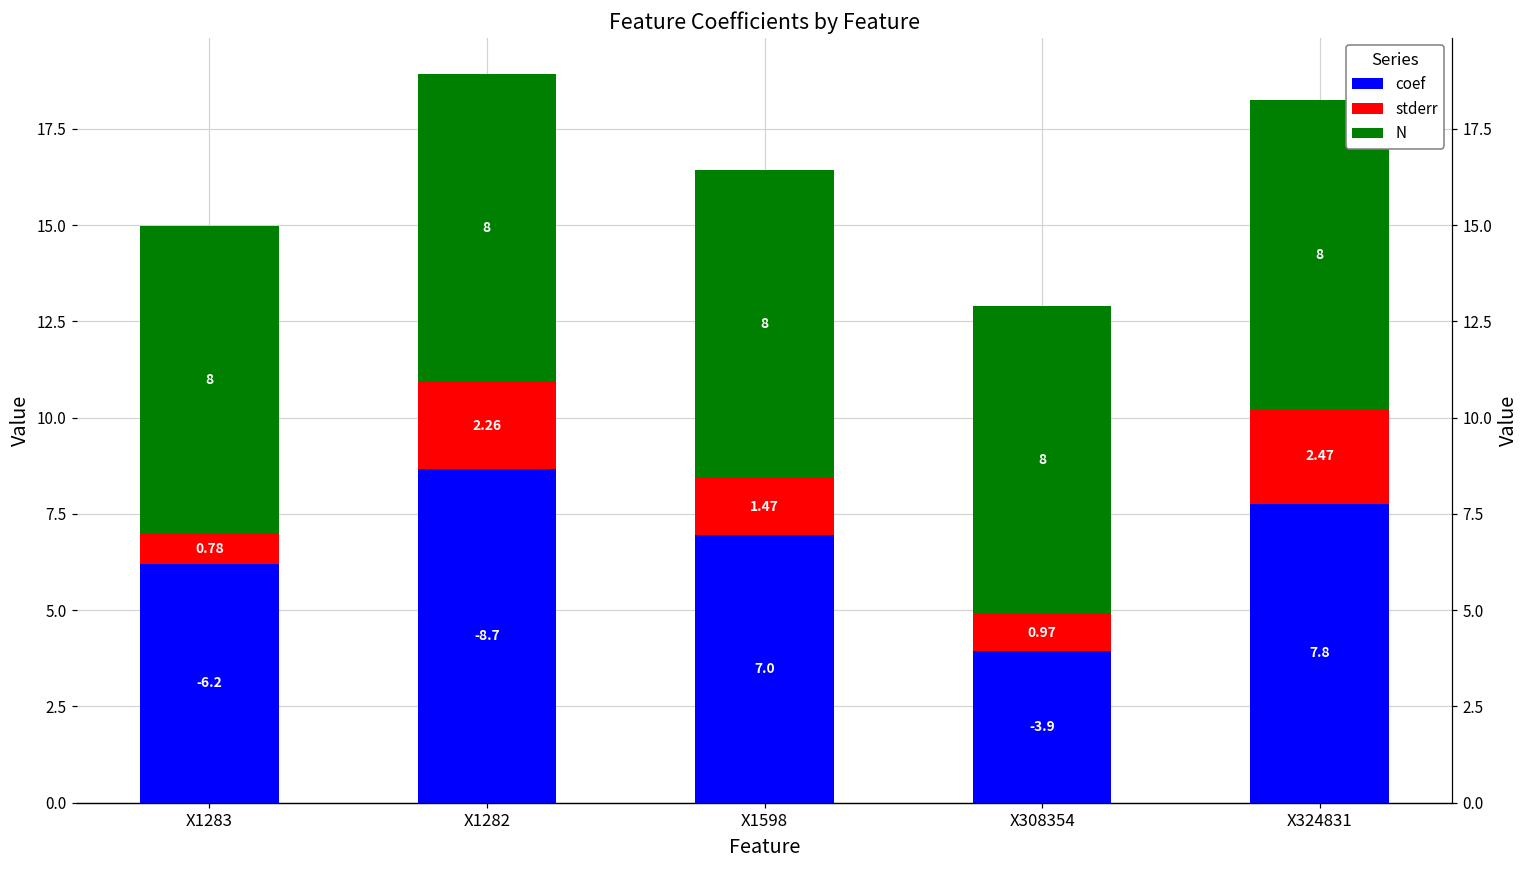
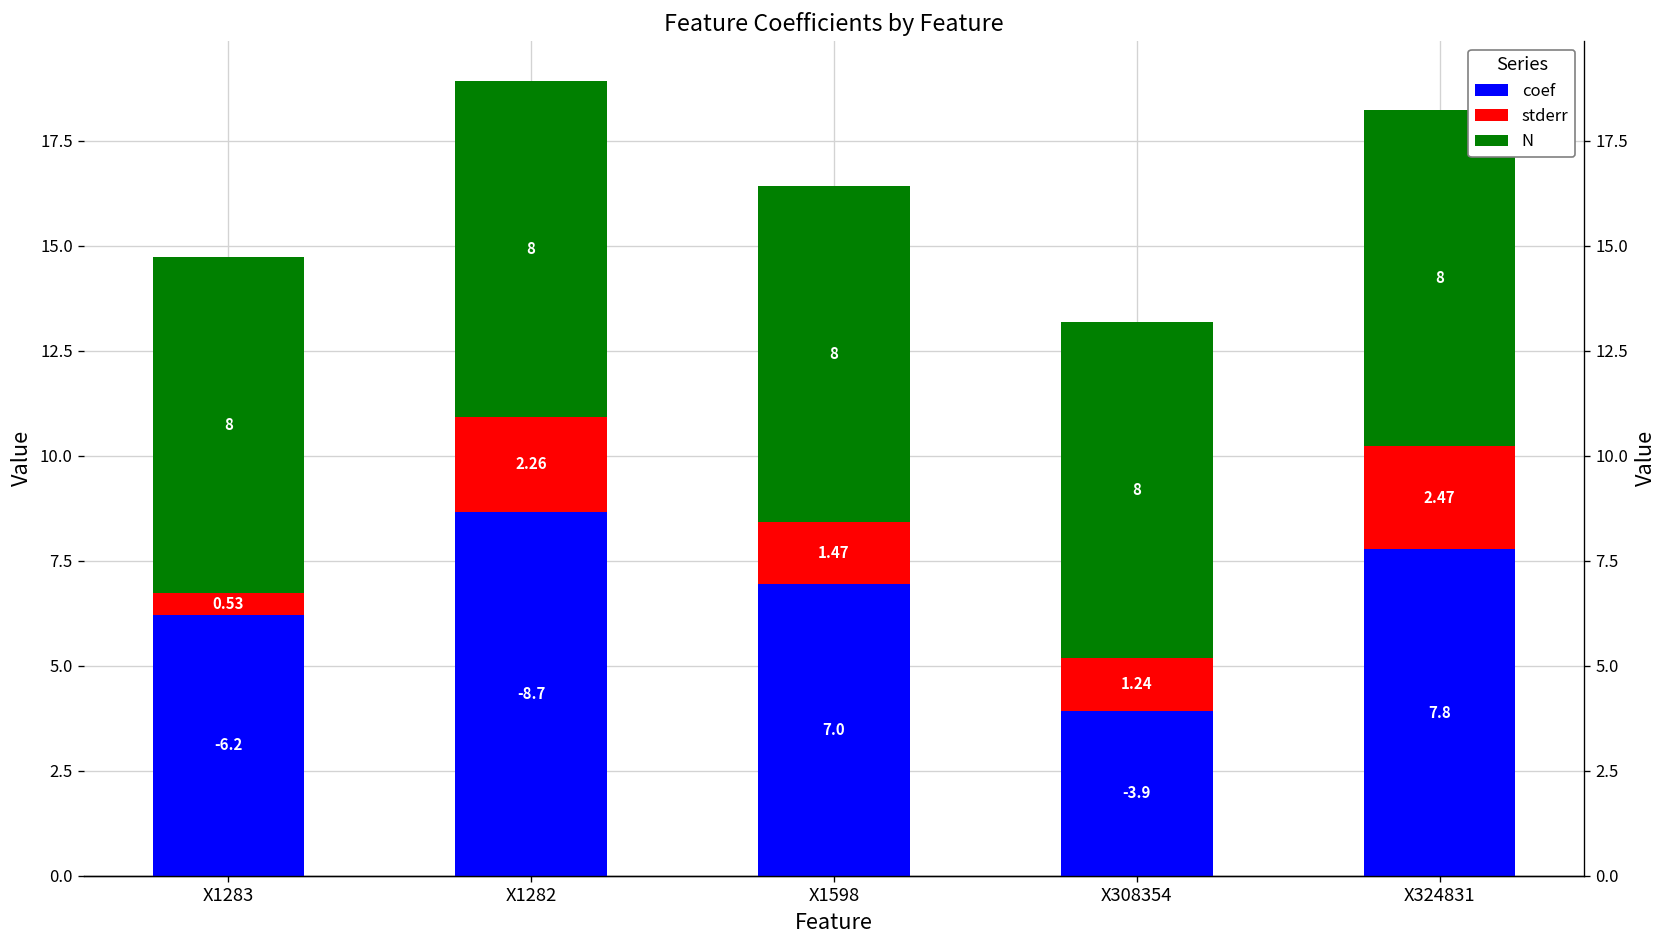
  {
    "coef": {
      "X1598": 7.0,
      "X324831": 7.8
    },
    "stderr": {
-     "X1283": 0.78,
+     "X1283": 0.53,
      "X1282": 2.26,
      "X1598": 1.47,
-     "X308354": 0.97,
+     "X308354": 1.24,
      "X324831": 2.47
    },
    "N": {
      "X1283": 8,
      "X1282": 8,
      "X1598": 8,
      "X308354": 8,
      "X324831": 8
    }
  }
